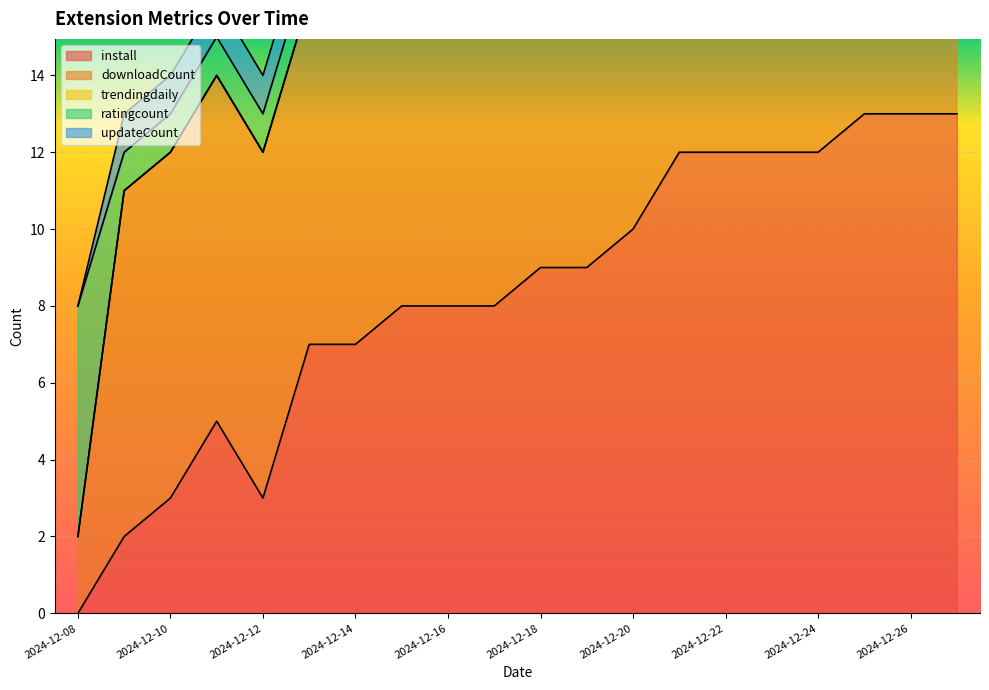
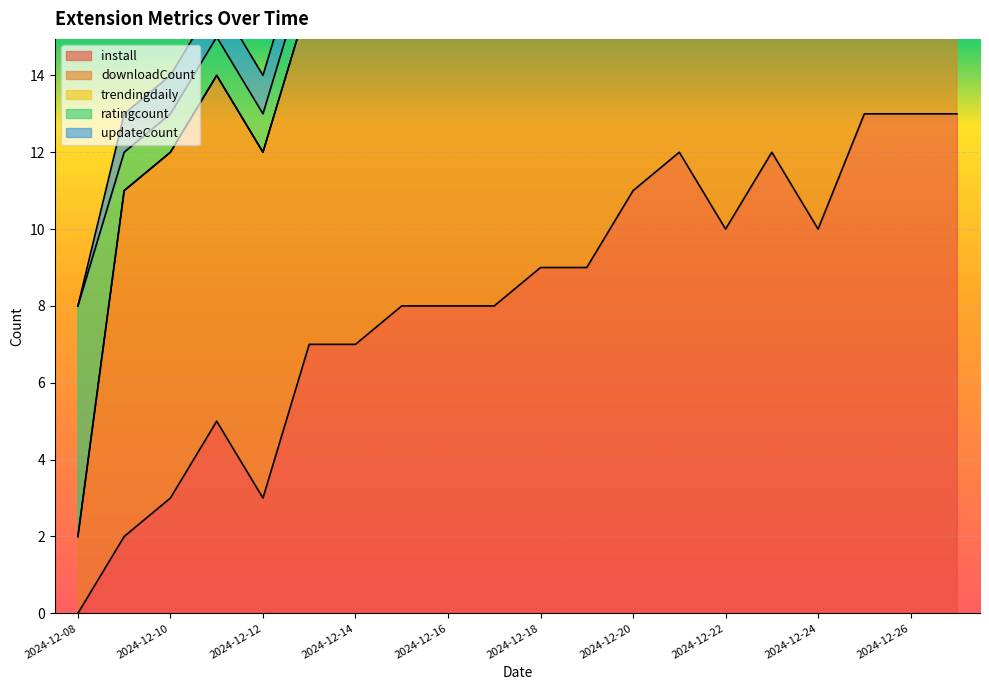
  {
    "install": {
      "2024-12-08": 0,
      "2024-12-10": 3,
      "2024-12-12": 3,
      "2024-12-14": 7,
      "2024-12-16": 8,
      "2024-12-18": 9,
-     "2024-12-20": 10,
-     "2024-12-22": 12,
-     "2024-12-24": 12,
+     "2024-12-20": 11,
+     "2024-12-22": 10,
+     "2024-12-24": 10,
      "2024-12-26": 13
    },
    "ratingcount": {
      "2024-12-12": 1
    },
    "updateCount": {
      "2024-12-12": 1
    }
  }
